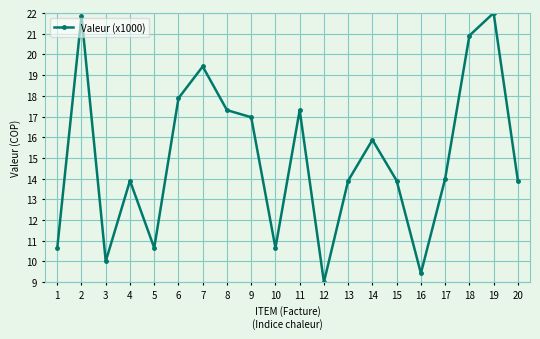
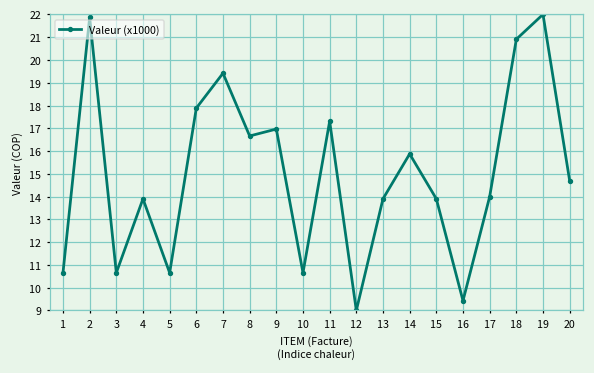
  {
    "1": 10.7,
    "2": 21.9,
-   "3": 10.0,
+   "3": 10.7,
    "4": 13.9,
    "5": 10.7,
    "6": 17.9,
    "7": 19.4,
-   "8": 17.3,
+   "8": 16.7,
    "9": 17.0,
    "10": 10.7,
    "11": 17.3,
    "12": 9.0,
    "13": 13.9,
    "14": 15.9,
    "15": 13.9,
    "16": 9.4,
    "17": 14.0,
    "18": 20.9,
    "19": 22.0,
-   "20": 13.9
+   "20": 14.7
  }
